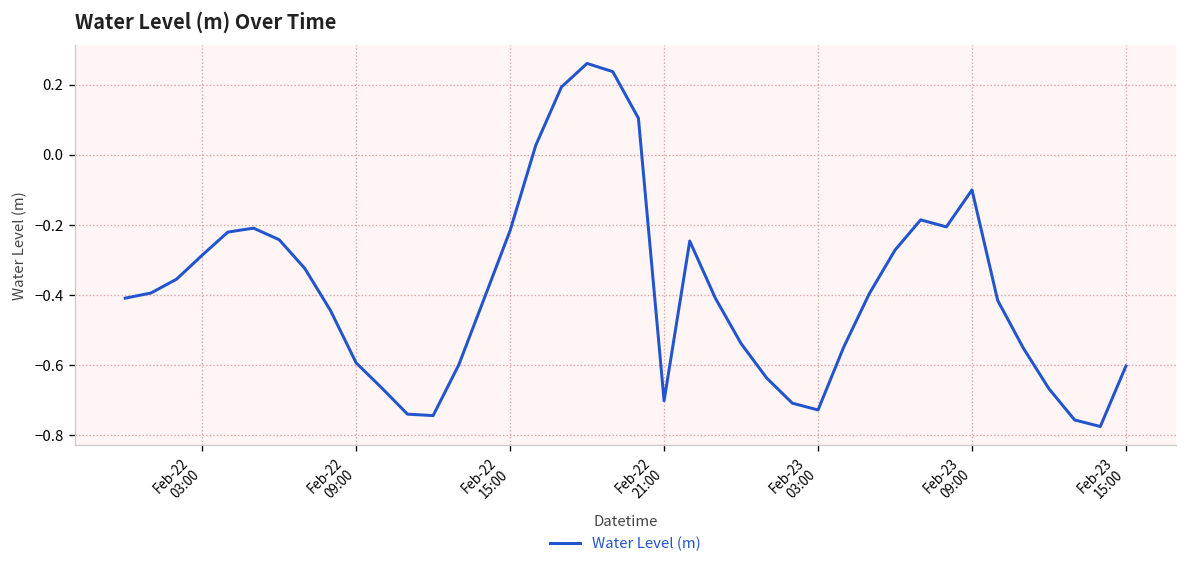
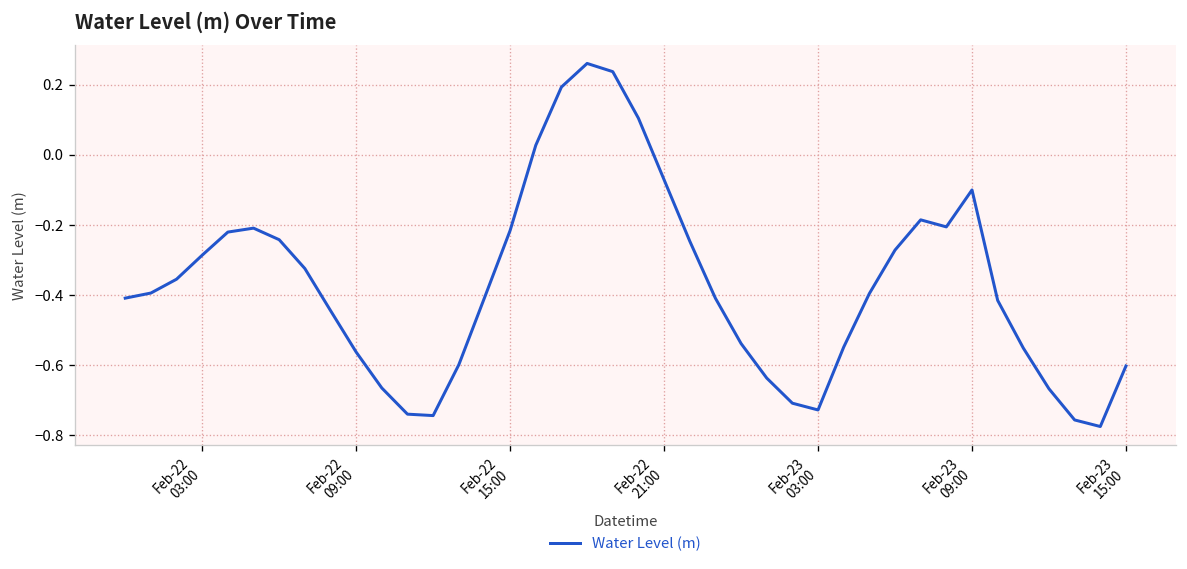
  {
    "Feb-22 03:00": -0.29,
-   "Feb-22 09:00": -0.59,
+   "Feb-22 09:00": -0.56,
    "Feb-22 15:00": -0.22,
-   "Feb-22 21:00": -0.70,
+   "Feb-22 21:00": -0.07,
    "Feb-23 03:00": -0.73,
    "Feb-23 09:00": -0.10,
    "Feb-23 15:00": -0.60
  }
